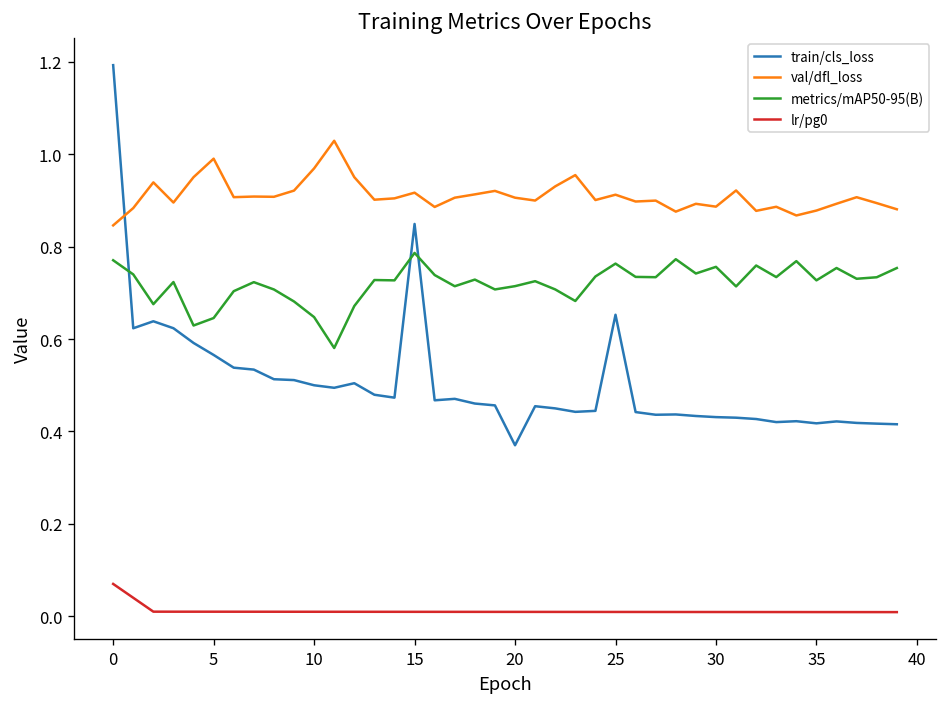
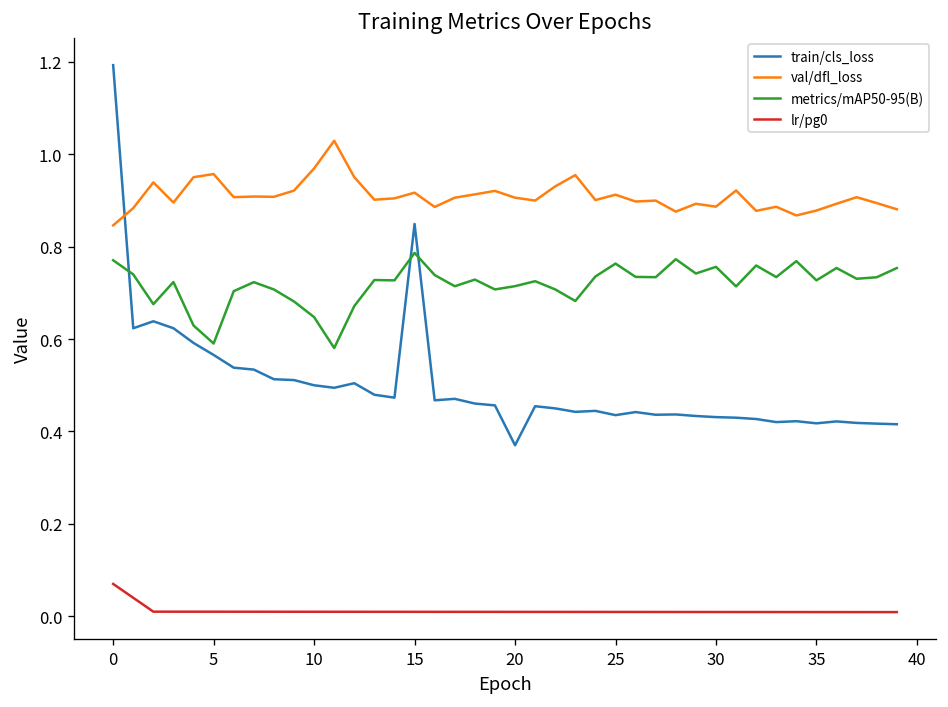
  {
    "train/cls_loss": {
      "0": 1.19,
      "5": 0.57,
      "10": 0.50,
      "15": 0.85,
      "20": 0.37,
-     "25": 0.65,
+     "25": 0.44,
      "30": 0.43,
      "35": 0.42
    },
    "val/dfl_loss": {
      "0": 0.85,
-     "5": 0.99,
+     "5": 0.96,
      "10": 0.97,
      "15": 0.92,
      "20": 0.91,
      "25": 0.91,
      "30": 0.89,
      "35": 0.88
    },
    "metrics/mAP50-95(B)": {
      "0": 0.77,
-     "5": 0.65,
+     "5": 0.59,
      "10": 0.65,
      "15": 0.79,
      "20": 0.71,
      "25": 0.76,
      "30": 0.76,
      "35": 0.73
    },
    "lr/pg0": {
      "0": 0.07,
      "5": 0.01,
      "10": 0.01,
      "15": 0.01,
      "20": 0.01,
      "25": 0.01,
      "30": 0.01,
      "35": 0.01
    }
  }
